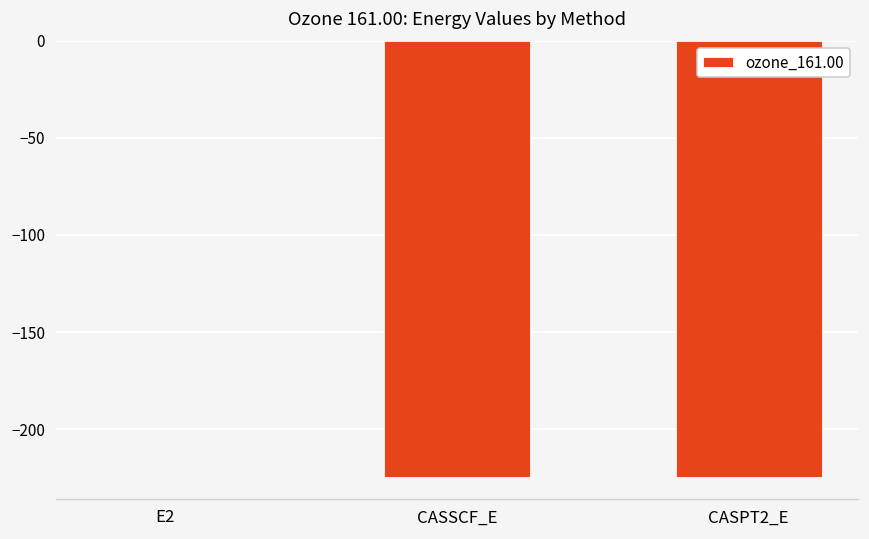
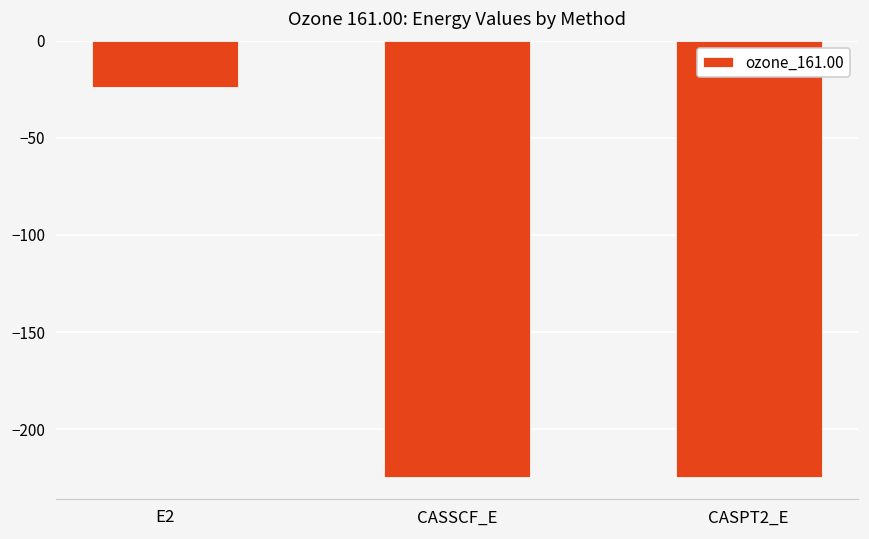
  {
-   "E2": 0,
+   "E2": -24,
    "CASSCF_E": -224,
    "CASPT2_E": -224
  }
